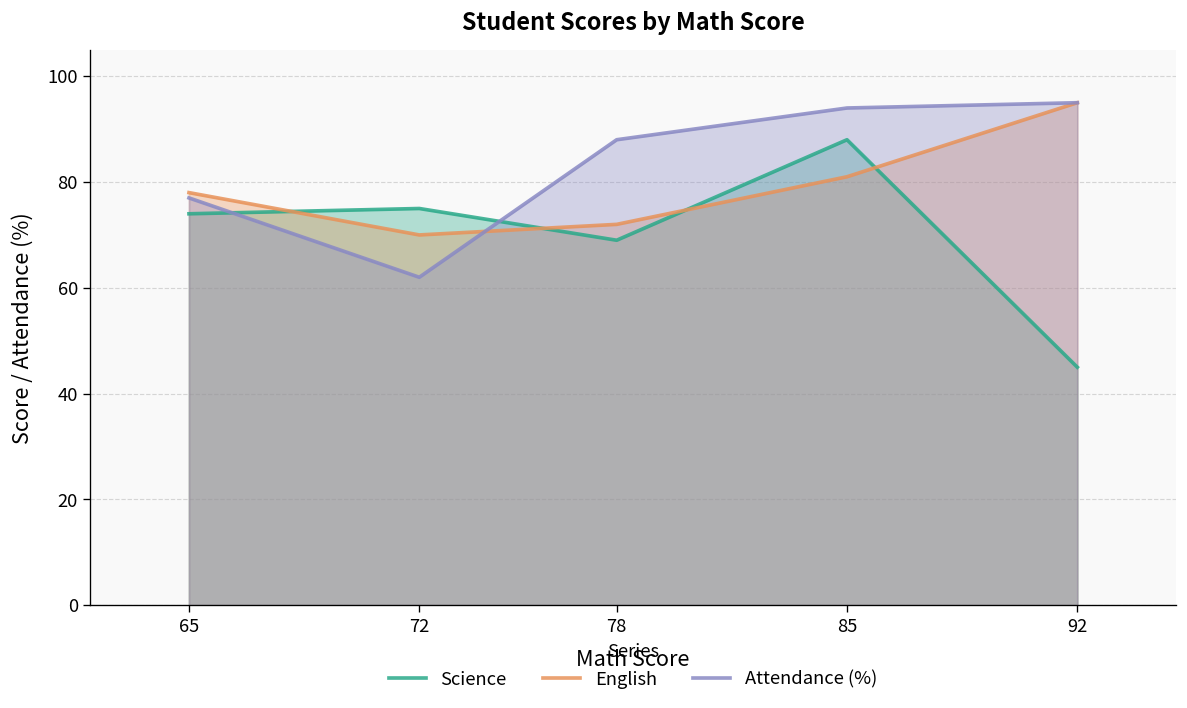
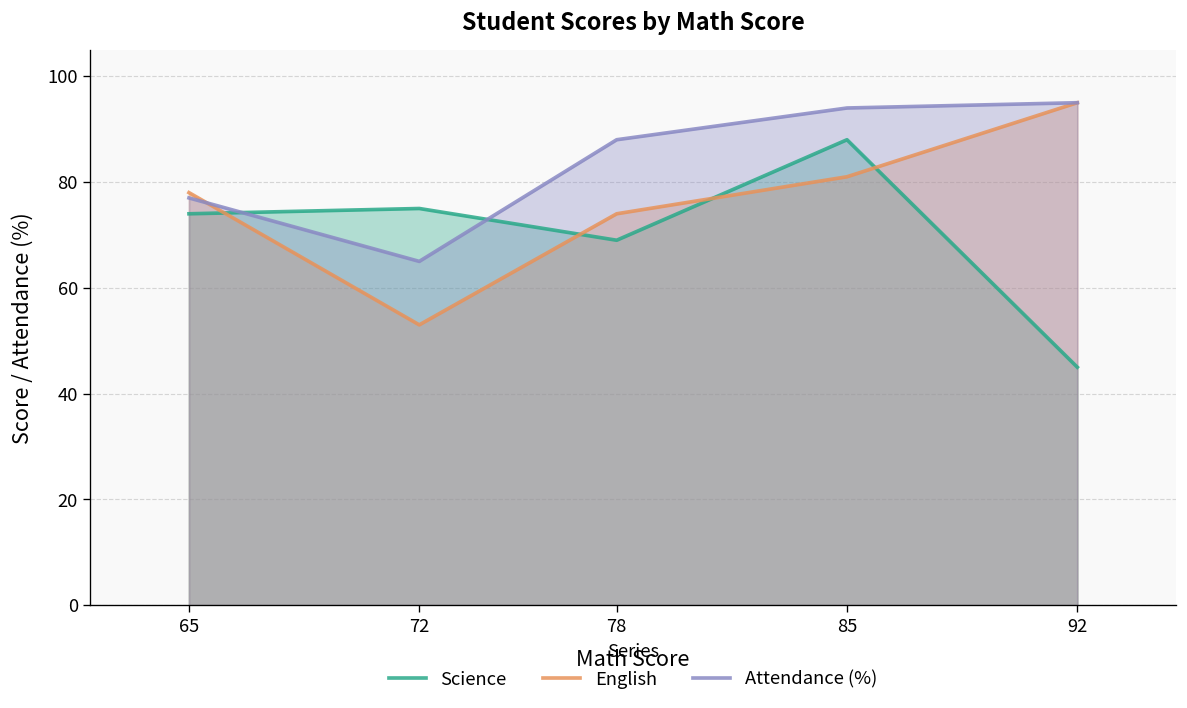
  {
    "Science": {
      "65": 74,
      "72": 75,
      "78": 69,
      "85": 88,
      "92": 45
    },
    "English": {
      "65": 78,
-     "72": 70,
-     "78": 72,
+     "72": 53,
+     "78": 74,
      "85": 81
    },
    "Attendance (%)": {
      "65": 77,
-     "72": 62,
+     "72": 65,
      "78": 88,
      "85": 94
    }
  }
